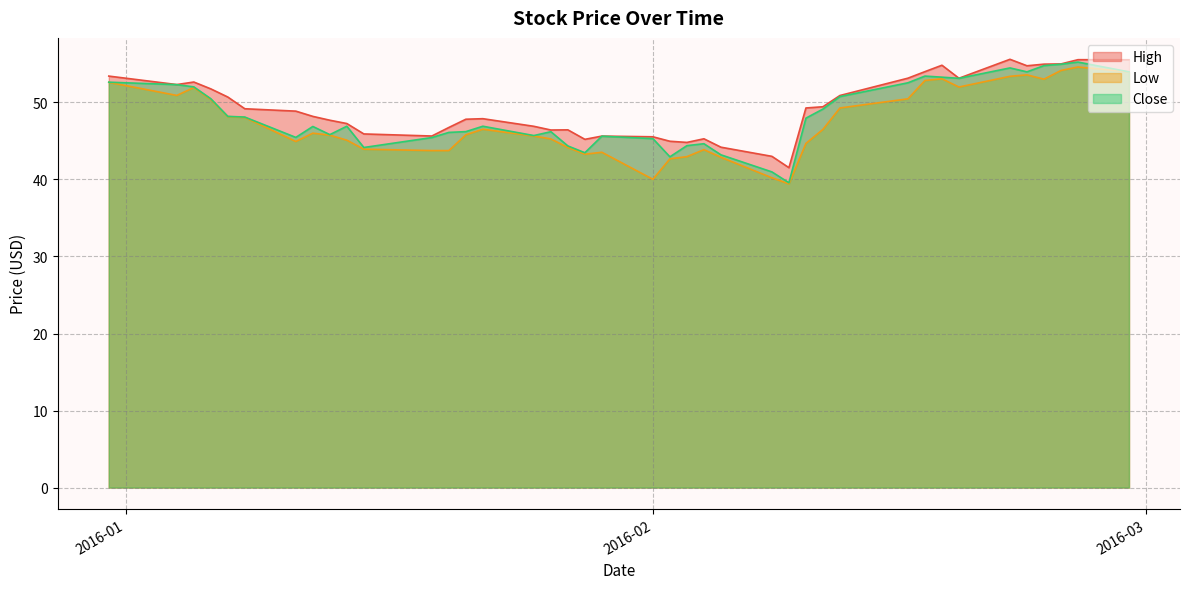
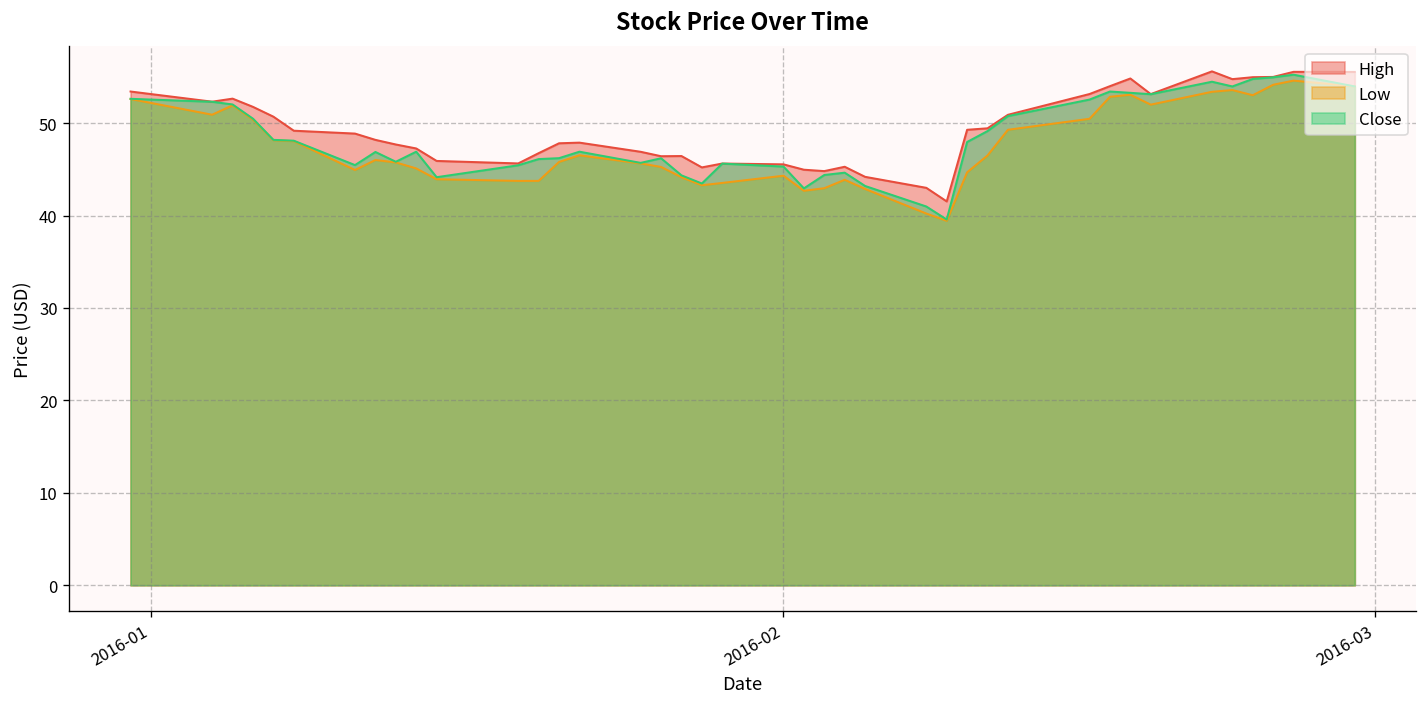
  {
    "Low": {
-     "2016-02": 40
+     "2016-02": 44
    }
  }
